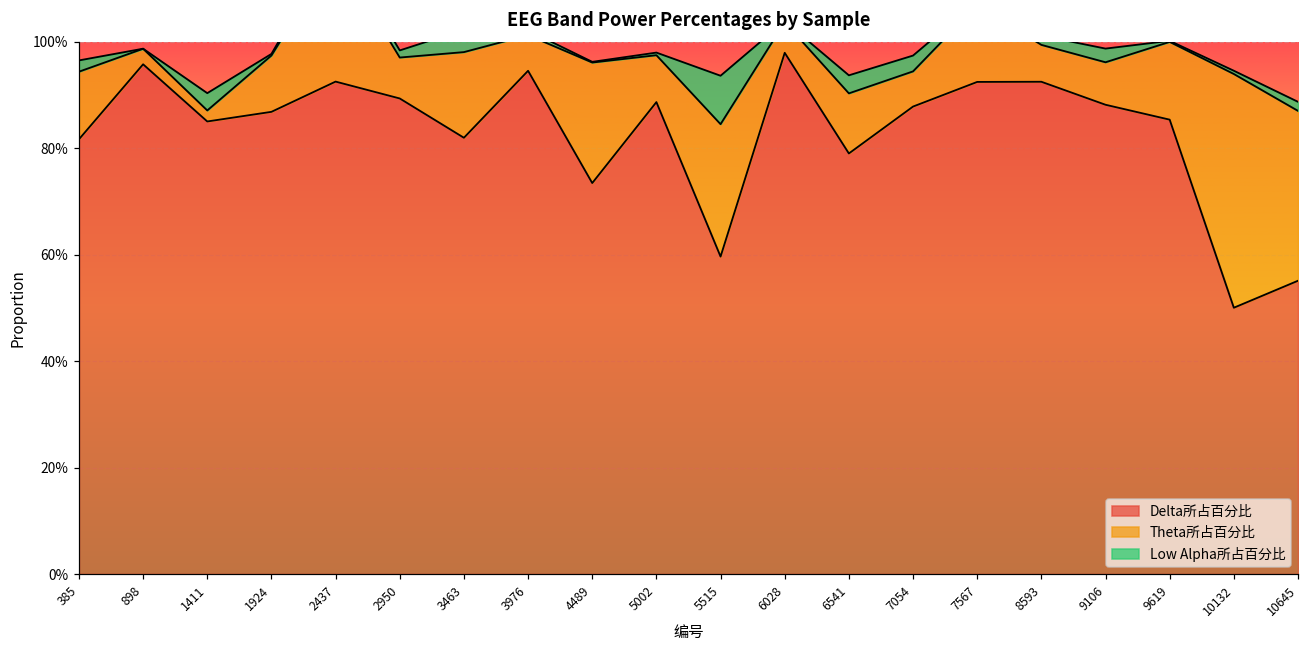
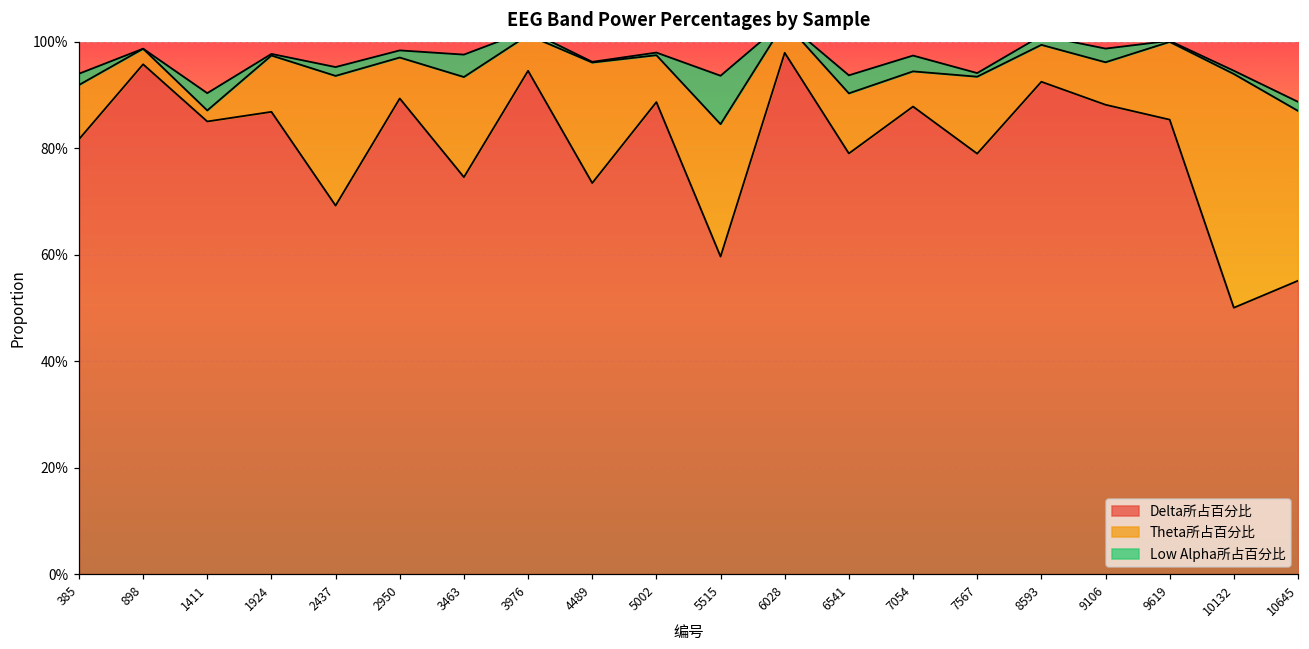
  {
    "Delta所占百分比": {
      "385": "82%",
      "898": "96%",
      "1411": "85%",
      "1924": "87%",
-     "2437": "93%",
+     "2437": "69%",
      "2950": "89%",
-     "3463": "82%",
+     "3463": "75%",
      "3976": "95%",
      "4489": "73%",
      "5002": "89%",
      "5515": "60%",
      "6028": "98%",
      "6541": "79%",
      "7054": "88%",
-     "7567": "92%",
+     "7567": "79%",
      "8593": "92%",
      "9106": "88%",
      "9619": "85%",
      "10132": "50%",
      "10645": "55%"
    },
    "Theta所占百分比": {
-     "385": "13%",
+     "385": "10%",
      "1411": "2%",
      "2950": "8%",
-     "3463": "16%",
+     "3463": "19%",
      "5515": "25%",
      "6541": "11%",
      "7054": "7%",
      "8593": "7%",
      "9106": "8%",
      "10132": "44%",
      "10645": "32%"
    },
    "Low Alpha所占百分比": {
      "385": "2%",
      "1411": "3%",
      "2950": "1%",
      "5515": "9%",
      "6541": "3%",
      "7054": "3%",
      "9106": "3%",
      "10132": "1%",
      "10645": "2%"
    }
  }
